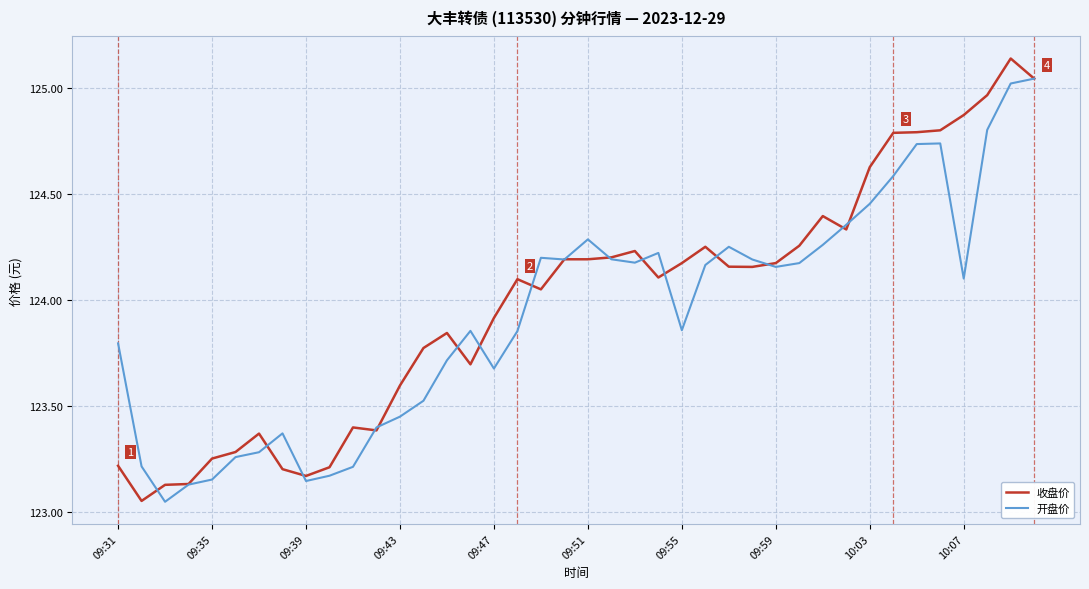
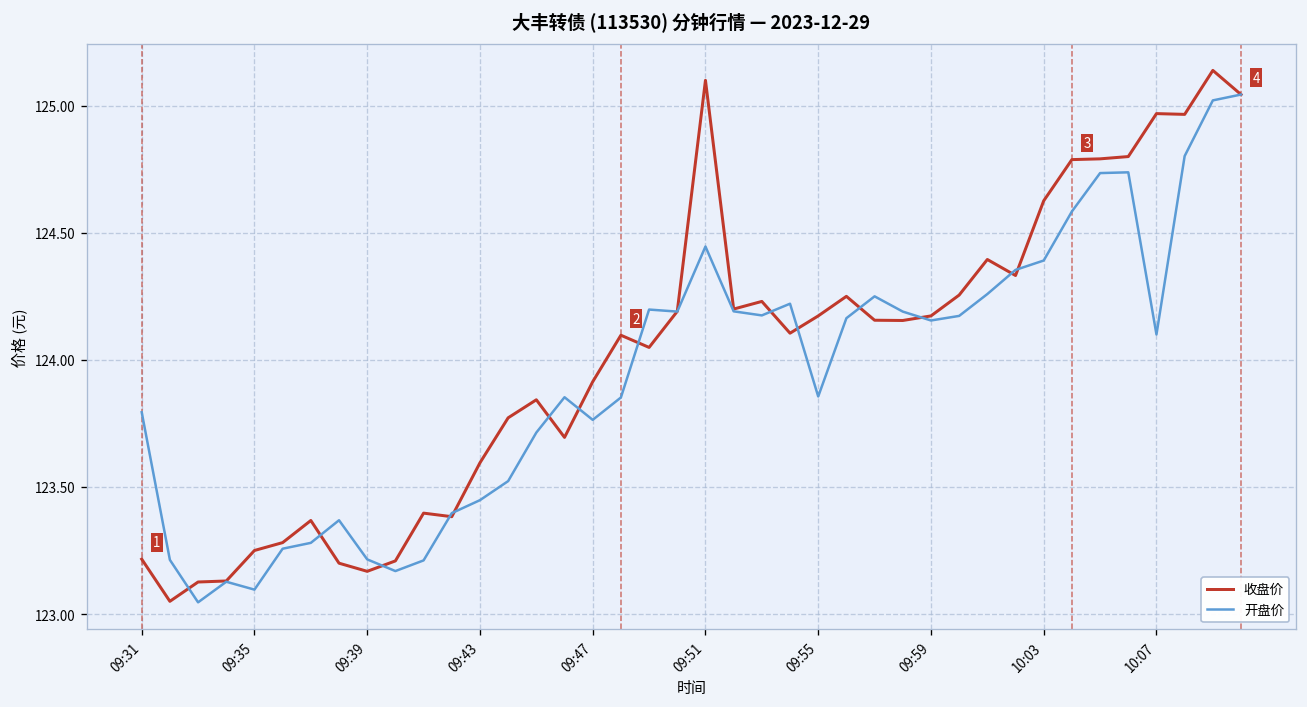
  {
    "收盘价": {
      "09:31": 123.22,
      "09:35": 123.25,
      "09:39": 123.17,
      "09:43": 123.60,
      "09:47": 123.91,
-     "09:51": 124.19,
+     "09:51": 125.10,
      "09:55": 124.17,
      "09:59": 124.17,
      "10:03": 124.63,
-     "10:07": 124.87
+     "10:07": 124.97
    },
    "开盘价": {
      "09:31": 123.79,
-     "09:35": 123.15,
-     "09:39": 123.14,
+     "09:35": 123.10,
+     "09:39": 123.22,
      "09:43": 123.45,
-     "09:47": 123.68,
-     "09:51": 124.29,
+     "09:47": 123.76,
+     "09:51": 124.45,
      "09:55": 123.86,
      "09:59": 124.16,
-     "10:03": 124.45,
+     "10:03": 124.39,
      "10:07": 124.10
    }
  }
